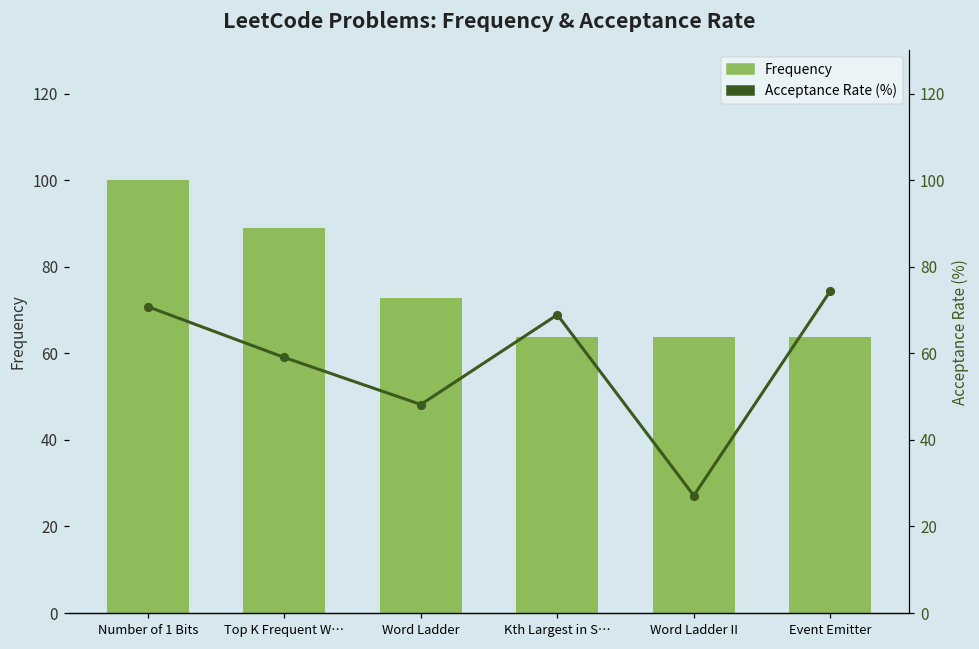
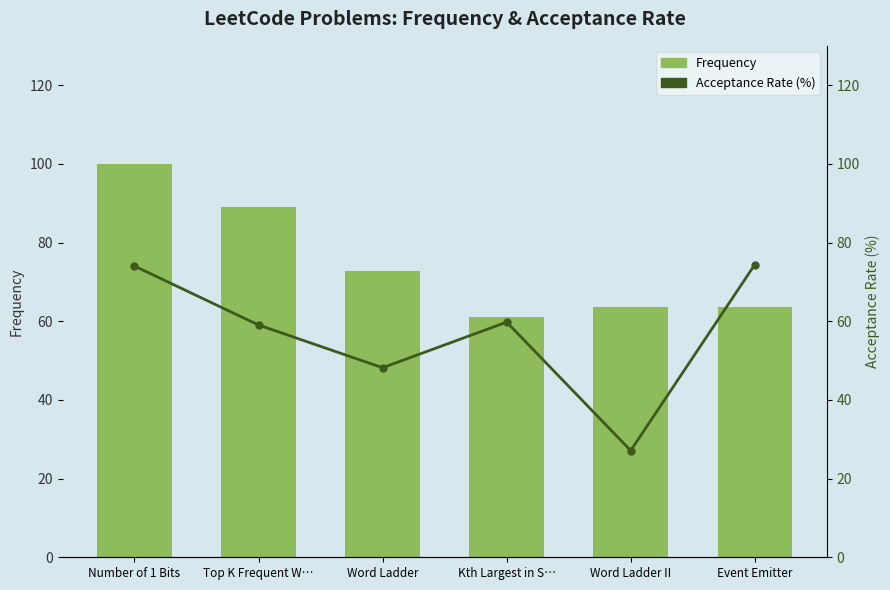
  {
    "Frequency": {
      "Number of 1 Bits": 100,
      "Top K Frequent W…": 89,
      "Word Ladder": 73,
-     "Kth Largest in S…": 64,
+     "Kth Largest in S…": 61,
      "Word Ladder II": 64,
      "Event Emitter": 64
    },
    "Acceptance Rate (%)": {
-     "Number of 1 Bits": 71,
+     "Number of 1 Bits": 74,
      "Top K Frequent W…": 59,
      "Word Ladder": 48,
-     "Kth Largest in S…": 69,
+     "Kth Largest in S…": 60,
      "Word Ladder II": 27,
      "Event Emitter": 74
    }
  }
